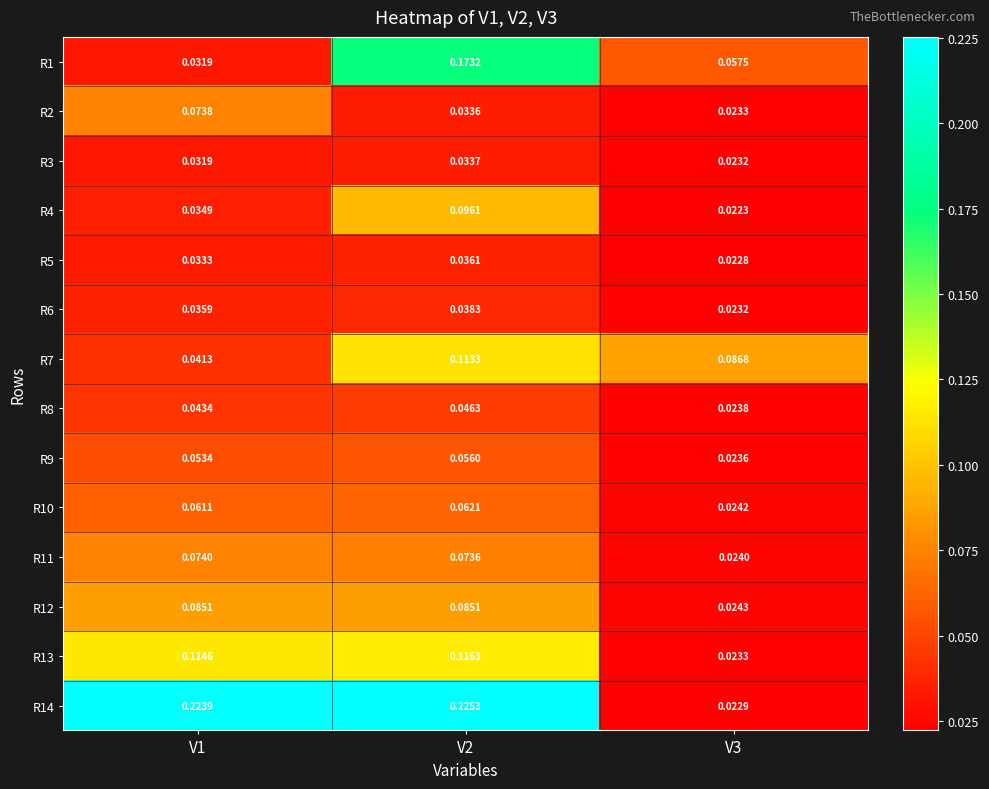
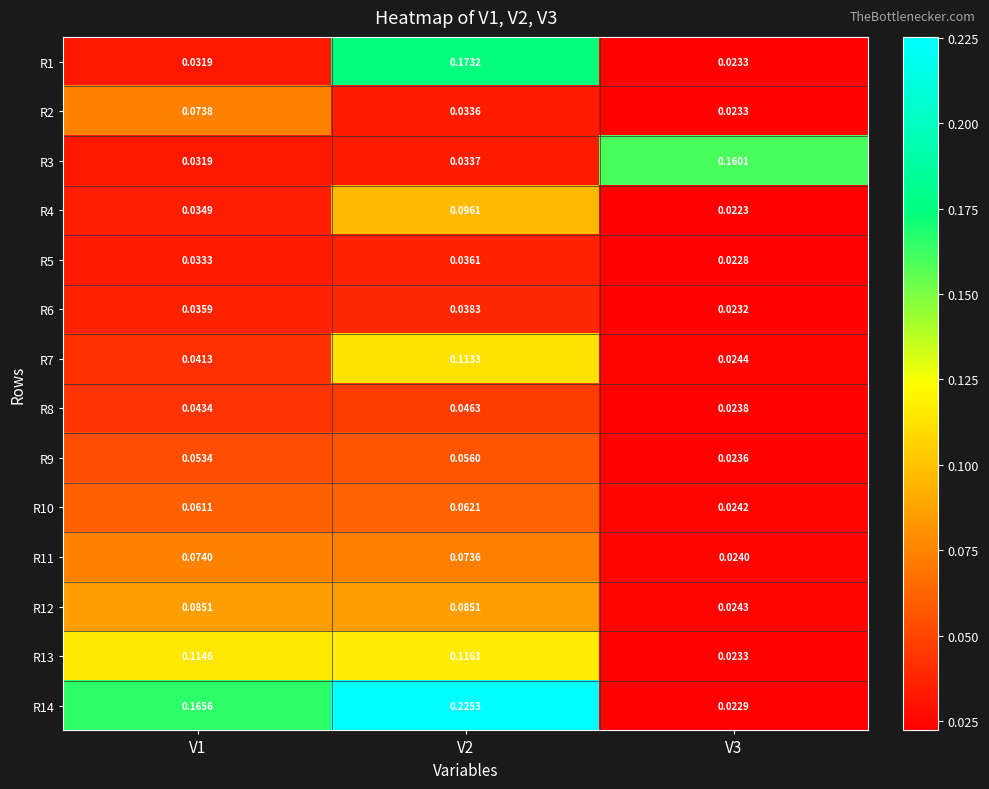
  {
    "R1": {
      "V1": 0.0319,
      "V2": 0.1732,
-     "V3": 0.0575
+     "V3": 0.0233
    },
    "R2": {
      "V1": 0.0738,
      "V2": 0.0336,
      "V3": 0.0233
    },
    "R3": {
      "V1": 0.0319,
      "V2": 0.0337,
-     "V3": 0.0232
+     "V3": 0.1601
    },
    "R4": {
      "V1": 0.0349,
      "V2": 0.0961,
      "V3": 0.0223
    },
    "R5": {
      "V1": 0.0333,
      "V2": 0.0361,
      "V3": 0.0228
    },
    "R6": {
      "V1": 0.0359,
      "V2": 0.0383,
      "V3": 0.0232
    },
    "R7": {
      "V1": 0.0413,
      "V2": 0.1133,
-     "V3": 0.0868
+     "V3": 0.0244
    },
    "R8": {
      "V1": 0.0434,
      "V2": 0.0463,
      "V3": 0.0238
    },
    "R9": {
      "V1": 0.0534,
      "V2": 0.0560,
      "V3": 0.0236
    },
    "R10": {
      "V1": 0.0611,
      "V2": 0.0621,
      "V3": 0.0242
    },
    "R11": {
      "V1": 0.0740,
      "V2": 0.0736,
      "V3": 0.0240
    },
    "R12": {
      "V1": 0.0851,
      "V2": 0.0851,
      "V3": 0.0243
    },
    "R13": {
      "V1": 0.1146,
      "V2": 0.1163,
      "V3": 0.0233
    },
    "R14": {
-     "V1": 0.2239,
+     "V1": 0.1656,
      "V2": 0.2253,
      "V3": 0.0229
    }
  }
